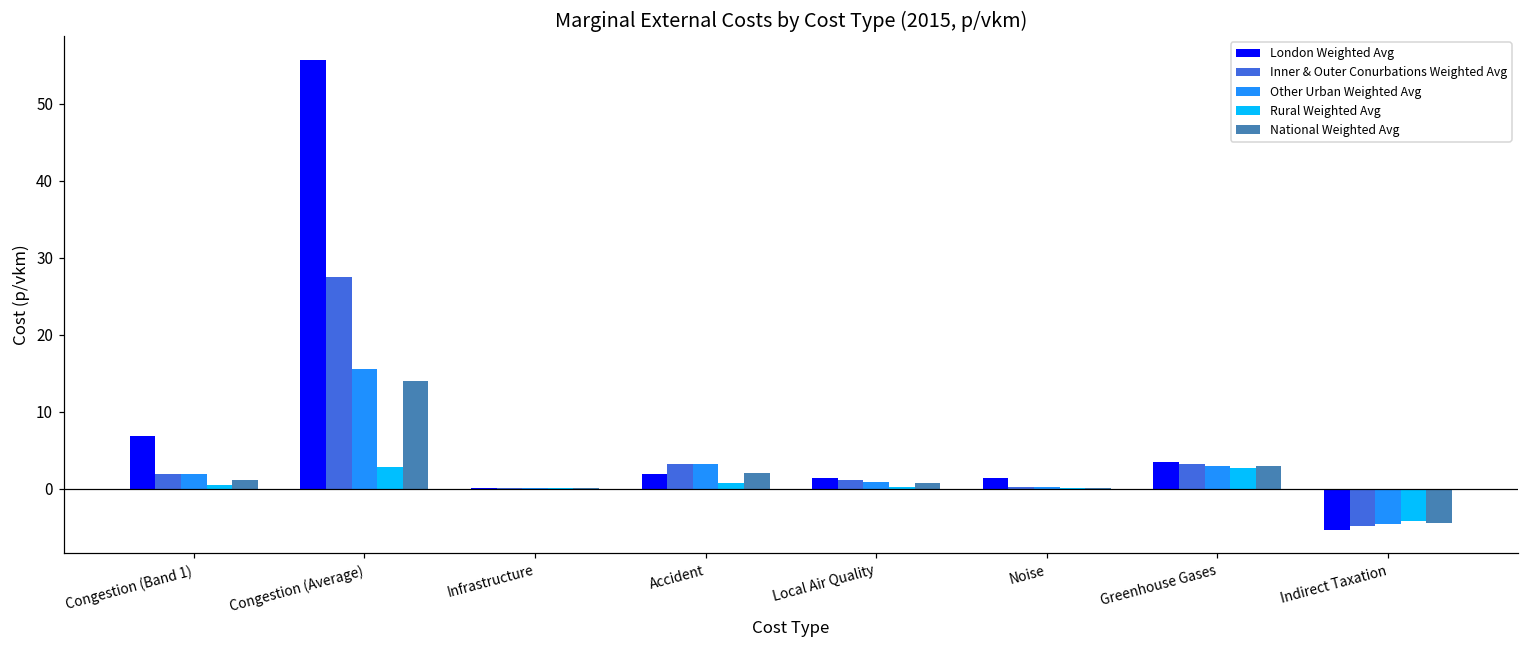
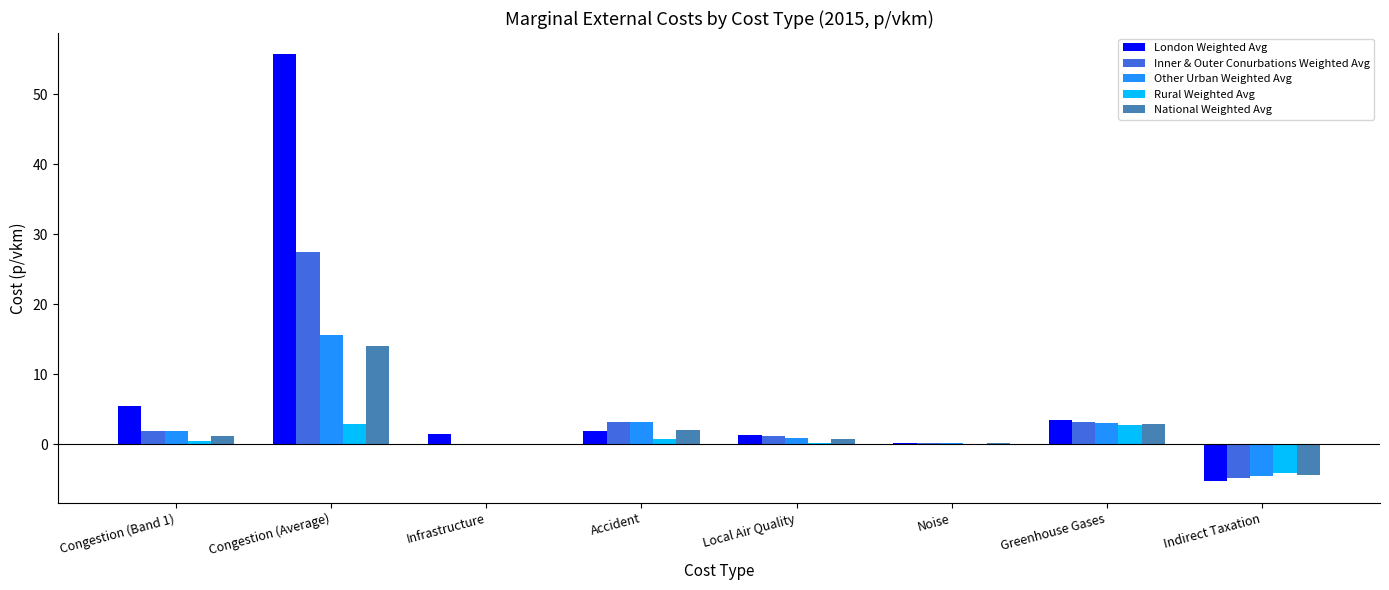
  {
    "London Weighted Avg": {
-     "Congestion (Band 1)": 7,
+     "Congestion (Band 1)": 5,
      "Congestion (Average)": 56,
-     "Infrastructure": 0,
+     "Infrastructure": 1,
      "Accident": 2,
      "Local Air Quality": 1,
-     "Noise": 1,
+     "Noise": 0,
      "Greenhouse Gases": 3,
      "Indirect Taxation": -5
    }
  }
